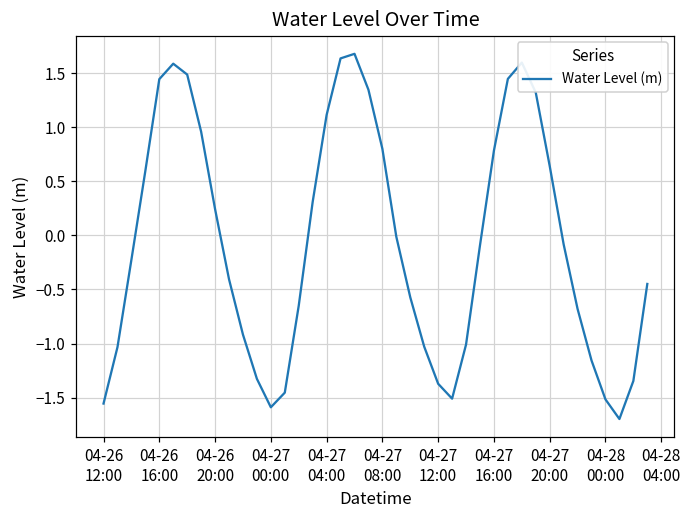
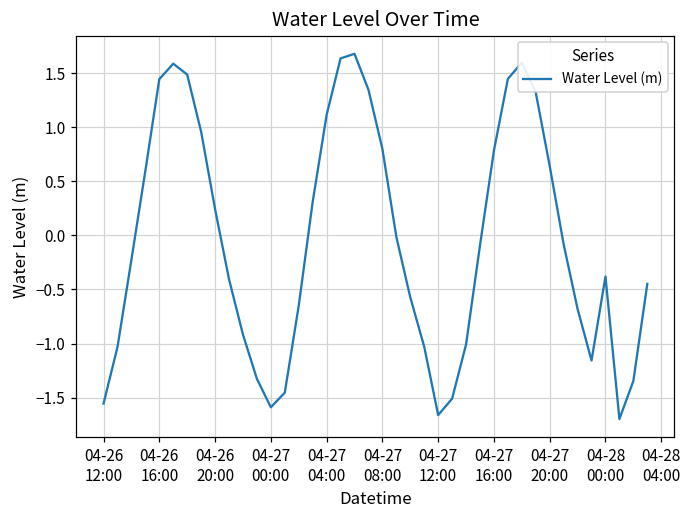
  {
    "04-26 12:00": -1.6,
    "04-26 16:00": 1.4,
    "04-26 20:00": 0.2,
    "04-27 00:00": -1.6,
    "04-27 04:00": 1.1,
    "04-27 08:00": 0.8,
-   "04-27 12:00": -1.4,
+   "04-27 12:00": -1.7,
    "04-27 16:00": 0.8,
    "04-27 20:00": 0.6,
-   "04-28 00:00": -1.5
+   "04-28 00:00": -0.4
  }
